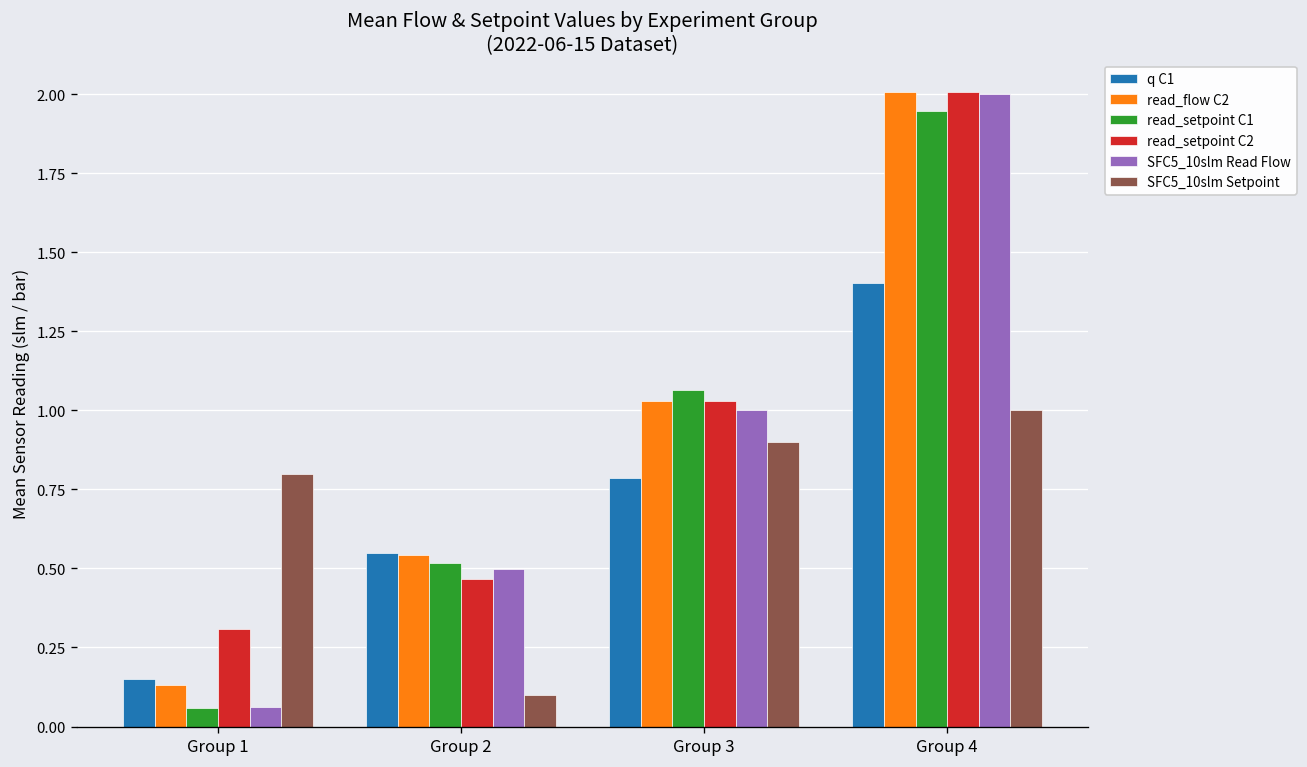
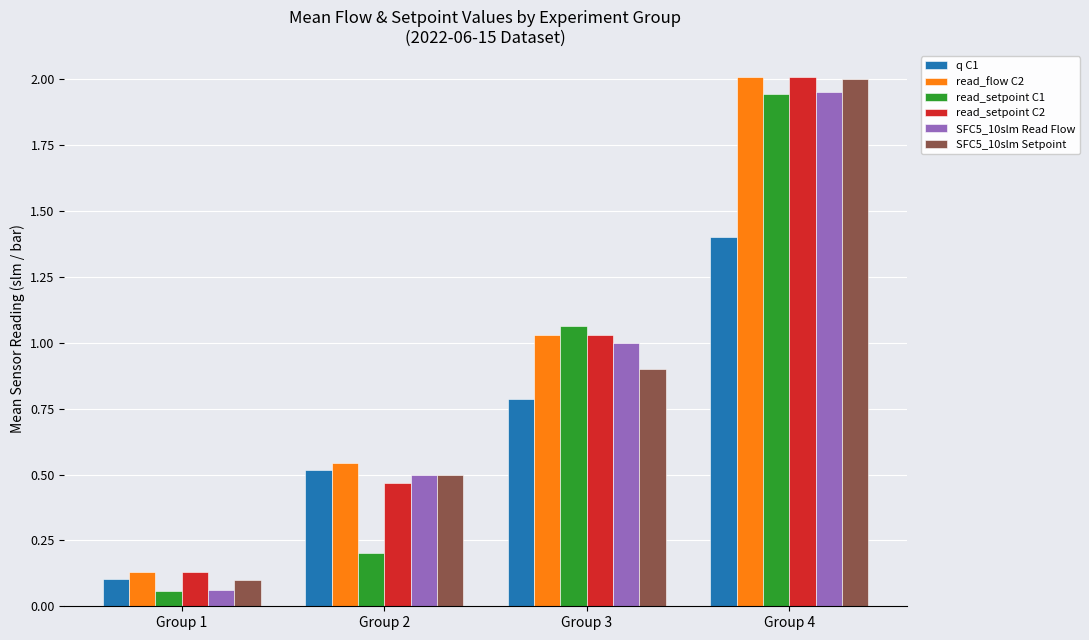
  {
    "q C1": {
-     "Group 1": 0.15,
-     "Group 2": 0.55,
+     "Group 1": 0.10,
+     "Group 2": 0.52,
      "Group 3": 0.79,
      "Group 4": 1.40
    },
    "read_flow C2": {
      "Group 1": 0.13,
      "Group 2": 0.54,
      "Group 3": 1.03,
      "Group 4": 2.01
    },
    "read_setpoint C1": {
      "Group 1": 0.06,
-     "Group 2": 0.52,
+     "Group 2": 0.20,
      "Group 3": 1.06,
      "Group 4": 1.95
    },
    "read_setpoint C2": {
-     "Group 1": 0.31,
+     "Group 1": 0.13,
      "Group 2": 0.47,
      "Group 3": 1.03,
      "Group 4": 2.01
    },
    "SFC5_10slm Read Flow": {
      "Group 1": 0.06,
      "Group 2": 0.50,
      "Group 3": 1.00,
-     "Group 4": 2.00
+     "Group 4": 1.95
    },
    "SFC5_10slm Setpoint": {
-     "Group 1": 0.8,
-     "Group 2": 0.1,
+     "Group 1": 0.1,
+     "Group 2": 0.5,
      "Group 3": 0.9,
-     "Group 4": 1
+     "Group 4": 2
    }
  }
